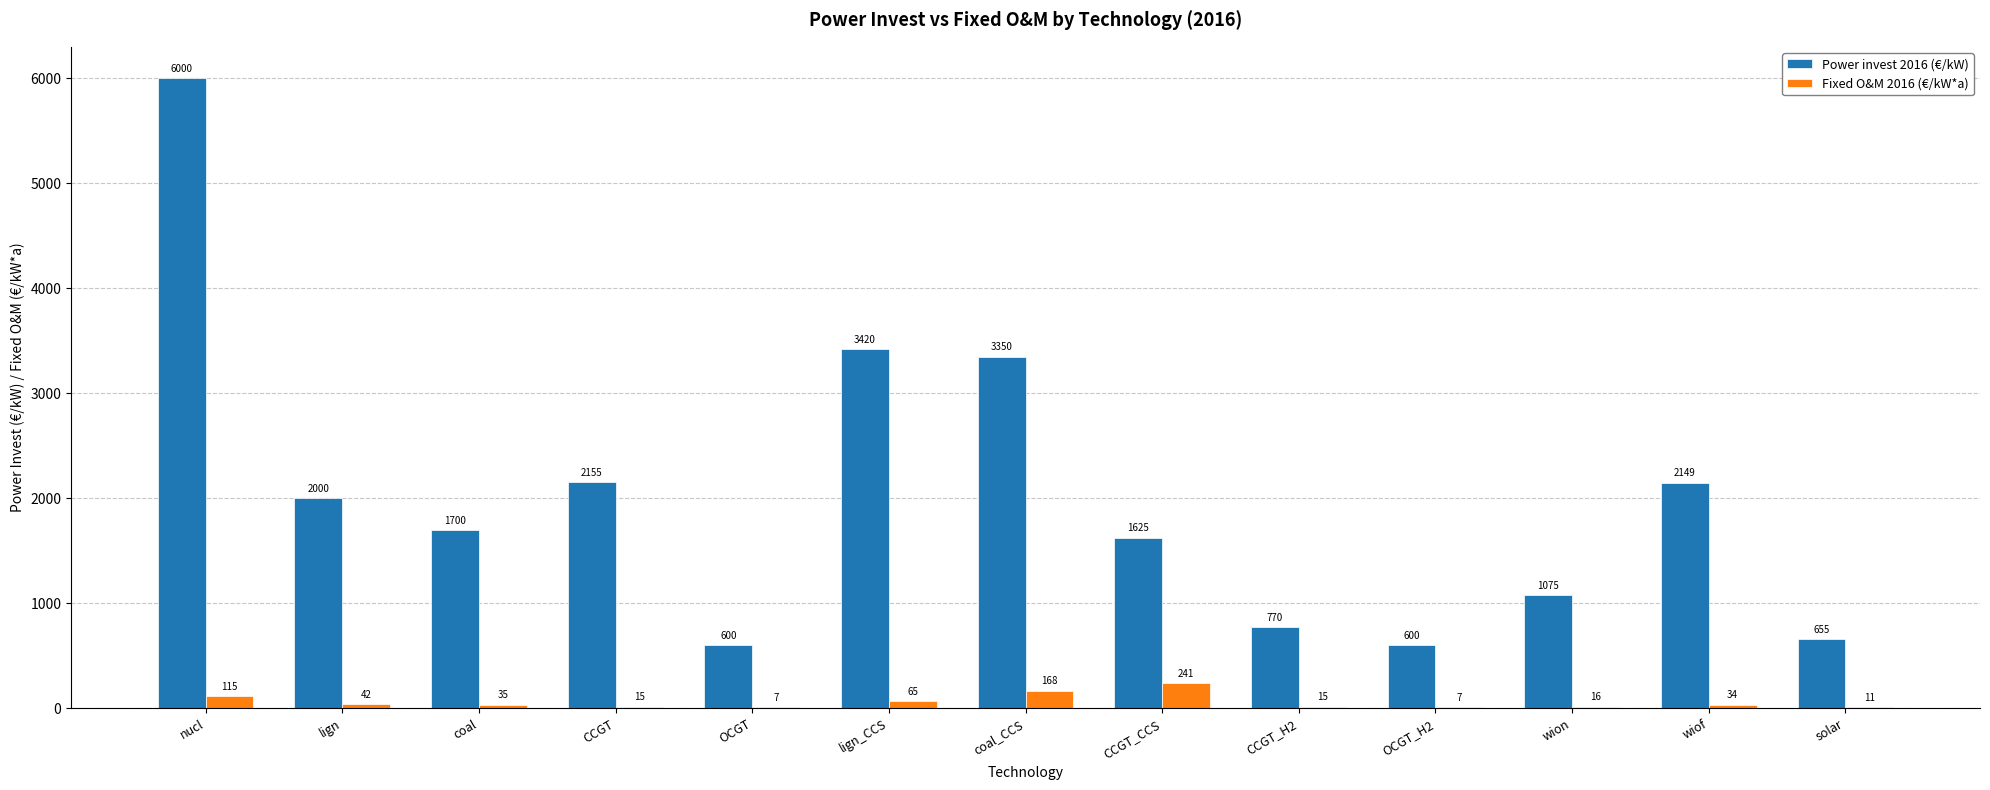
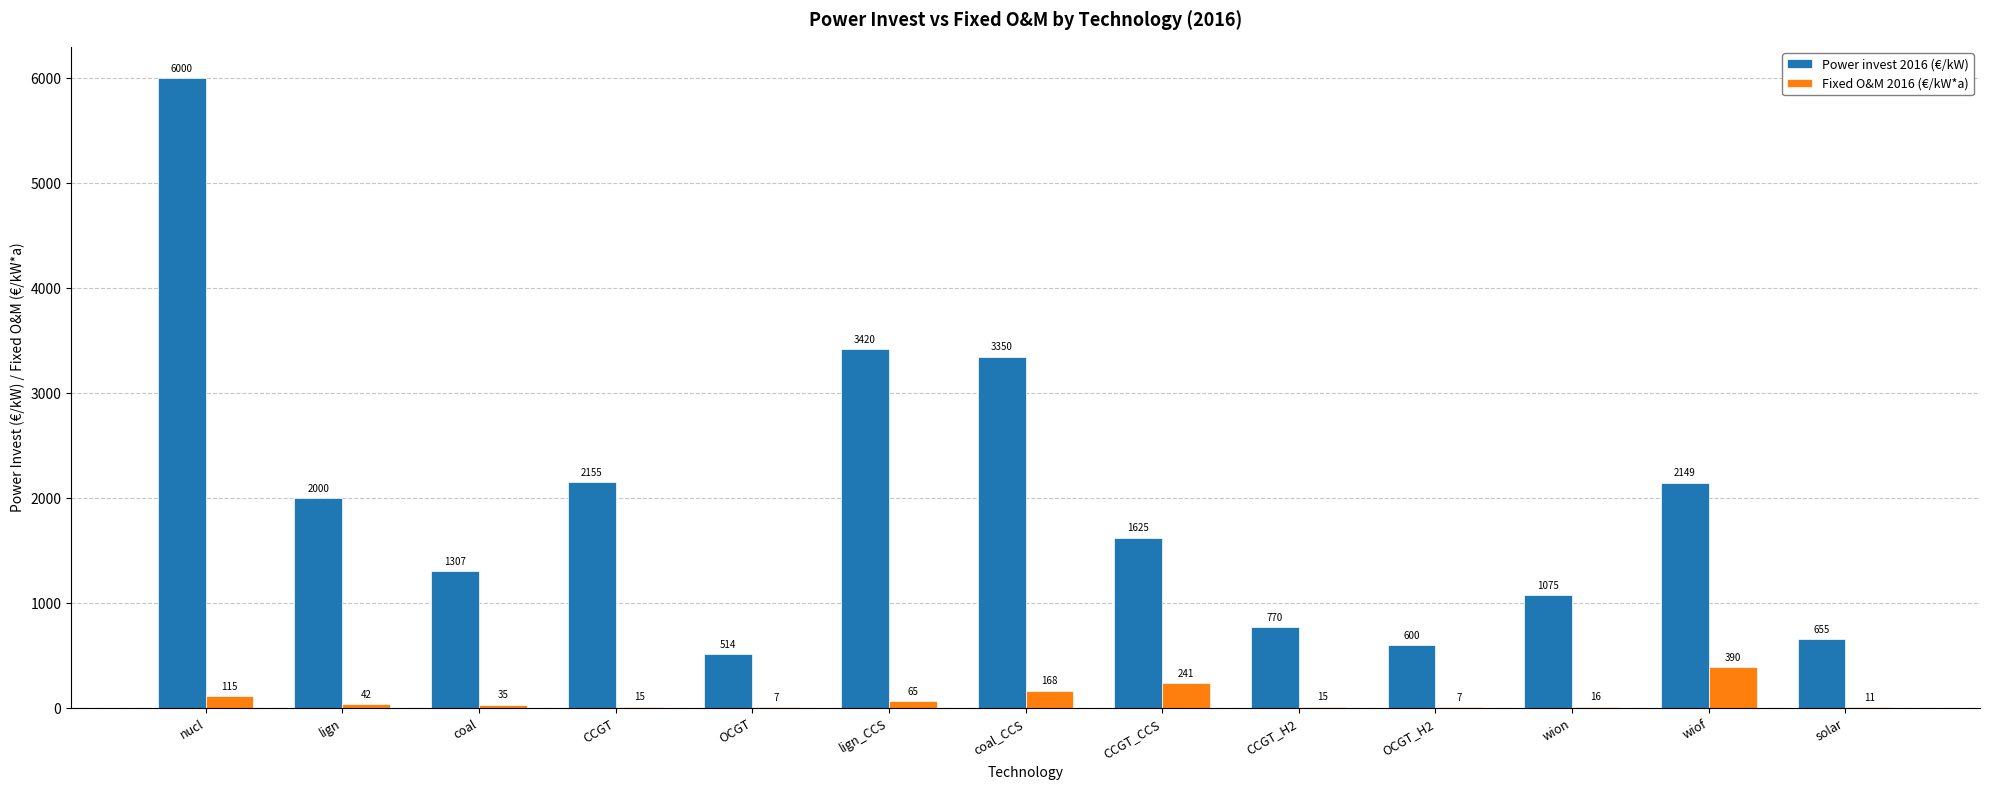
  {
    "Power invest 2016 (€/kW)": {
      "nucl": 6000,
      "lign": 2000,
-     "coal": 1700,
+     "coal": 1307,
      "CCGT": 2155,
-     "OCGT": 600,
+     "OCGT": 514,
      "lign_CCS": 3420,
      "coal_CCS": 3350,
      "CCGT_CCS": 1625,
      "CCGT_H2": 770,
      "OCGT_H2": 600,
      "wion": 1075,
      "wiof": 2149,
      "solar": 655
    },
    "Fixed O&M 2016 (€/kW*a)": {
      "nucl": 115,
      "lign": 42,
      "coal": 35,
      "CCGT": 15,
      "OCGT": 7,
      "lign_CCS": 65,
      "coal_CCS": 168,
      "CCGT_CCS": 241,
      "CCGT_H2": 15,
      "OCGT_H2": 7,
      "wion": 16,
-     "wiof": 34,
+     "wiof": 390,
      "solar": 11
    }
  }
